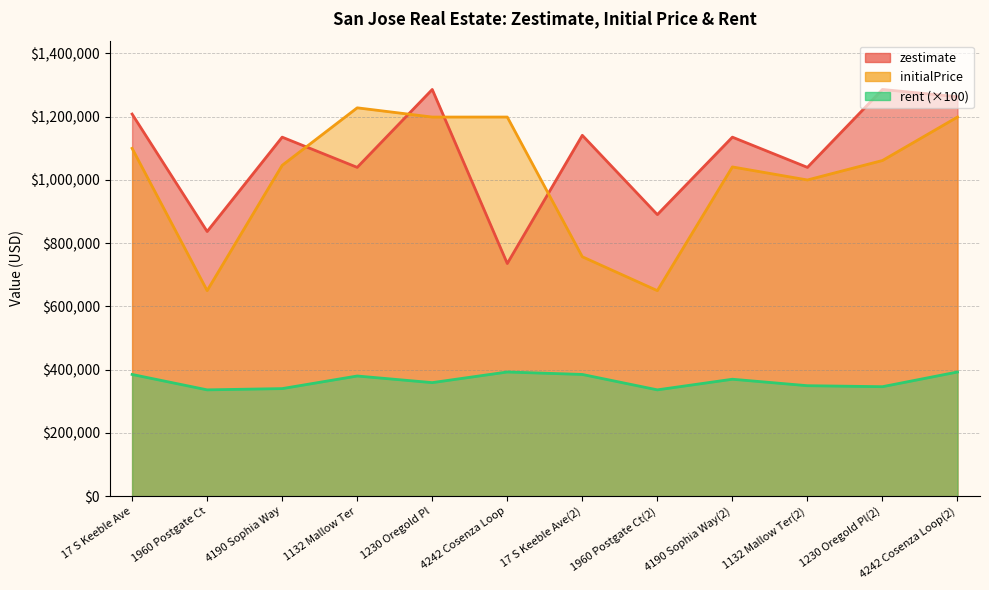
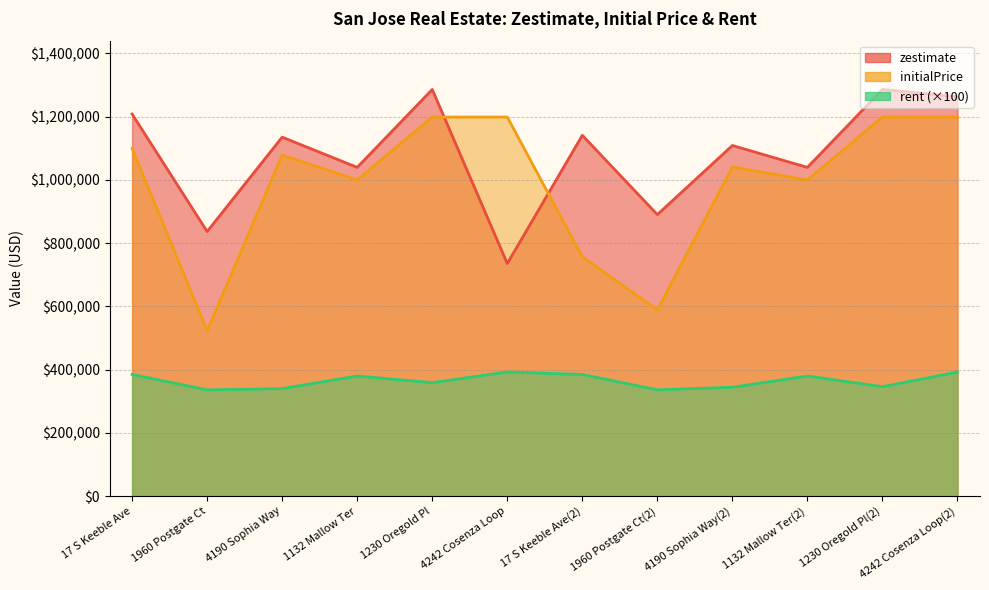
  {
    "zestimate": {
      "17 S Keeble Ave": "$1,210,000",
      "1960 Postgate Ct": "$840,000",
      "4190 Sophia Way": "$1,140,000",
      "1132 Mallow Ter": "$1,040,000",
      "1230 Oregold Pl": "$1,290,000",
      "4242 Cosenza Loop": "$740,000",
      "17 S Keeble Ave(2)": "$1,140,000",
      "1960 Postgate Ct(2)": "$890,000",
-     "4190 Sophia Way(2)": "$1,140,000",
+     "4190 Sophia Way(2)": "$1,110,000",
      "1132 Mallow Ter(2)": "$1,040,000"
    },
    "initialPrice": {
      "17 S Keeble Ave": "$1,100,000",
-     "1960 Postgate Ct": "$650,000",
-     "4190 Sophia Way": "$1,050,000",
-     "1132 Mallow Ter": "$1,230,000",
+     "1960 Postgate Ct": "$520,000",
+     "4190 Sophia Way": "$1,080,000",
+     "1132 Mallow Ter": "$1,000,000",
      "1230 Oregold Pl": "$1,200,000",
      "4242 Cosenza Loop": "$1,200,000",
      "17 S Keeble Ave(2)": "$760,000",
-     "1960 Postgate Ct(2)": "$650,000",
+     "1960 Postgate Ct(2)": "$590,000",
      "4190 Sophia Way(2)": "$1,040,000",
      "1132 Mallow Ter(2)": "$1,000,000",
-     "1230 Oregold Pl(2)": "$1,060,000",
+     "1230 Oregold Pl(2)": "$1,200,000",
      "4242 Cosenza Loop(2)": "$1,200,000"
    },
    "rent (×100)": {
      "17 S Keeble Ave": "$380,000",
      "1960 Postgate Ct": "$340,000",
      "4190 Sophia Way": "$340,000",
      "1132 Mallow Ter": "$380,000",
      "1230 Oregold Pl": "$360,000",
      "4242 Cosenza Loop": "$390,000",
      "17 S Keeble Ave(2)": "$380,000",
      "1960 Postgate Ct(2)": "$340,000",
-     "4190 Sophia Way(2)": "$370,000",
-     "1132 Mallow Ter(2)": "$350,000",
+     "4190 Sophia Way(2)": "$340,000",
+     "1132 Mallow Ter(2)": "$380,000",
      "1230 Oregold Pl(2)": "$350,000",
      "4242 Cosenza Loop(2)": "$390,000"
    }
  }
